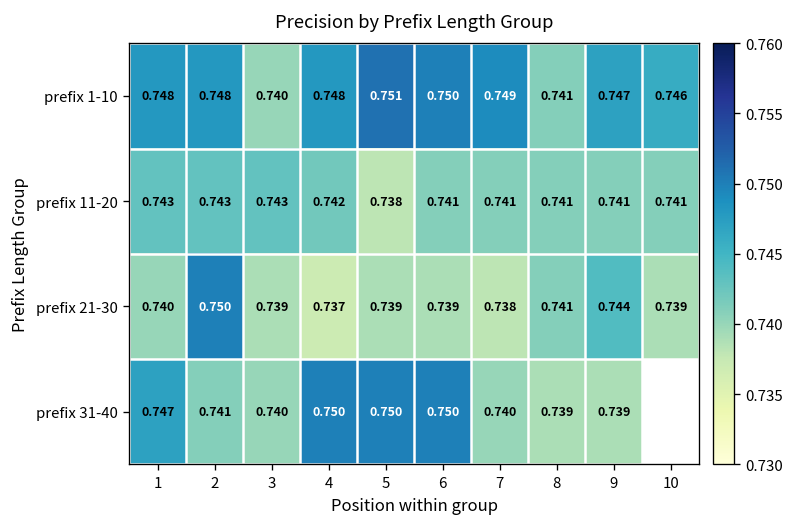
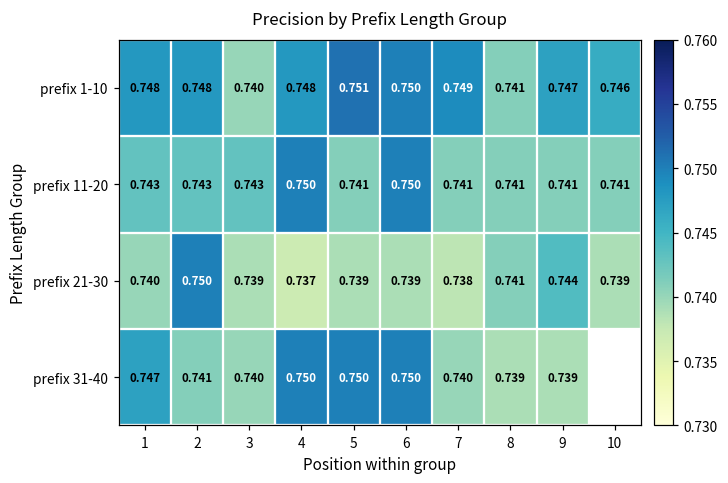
  {
    "prefix 1-10": {
      "1": 0.748,
      "2": 0.748,
      "3": 0.740,
      "4": 0.748,
      "5": 0.751,
      "6": 0.750,
      "7": 0.749,
      "8": 0.741,
      "9": 0.747,
      "10": 0.746
    },
    "prefix 11-20": {
      "1": 0.743,
      "2": 0.743,
      "3": 0.743,
-     "4": 0.742,
-     "5": 0.738,
-     "6": 0.741,
+     "4": 0.750,
+     "5": 0.741,
+     "6": 0.750,
      "7": 0.741,
      "8": 0.741,
      "9": 0.741,
      "10": 0.741
    },
    "prefix 21-30": {
      "1": 0.740,
      "2": 0.750,
      "3": 0.739,
      "4": 0.737,
      "5": 0.739,
      "6": 0.739,
      "7": 0.738,
      "8": 0.741,
      "9": 0.744,
      "10": 0.739
    },
    "prefix 31-40": {
      "1": 0.747,
      "2": 0.741,
      "3": 0.740,
      "4": 0.750,
      "5": 0.750,
      "6": 0.750,
      "7": 0.740,
      "8": 0.739,
      "9": 0.739
    }
  }
